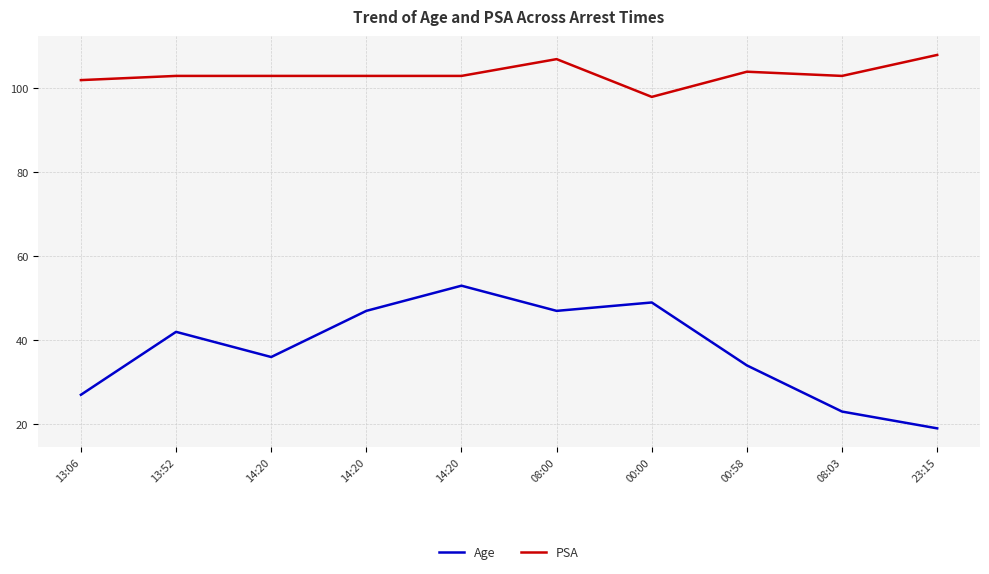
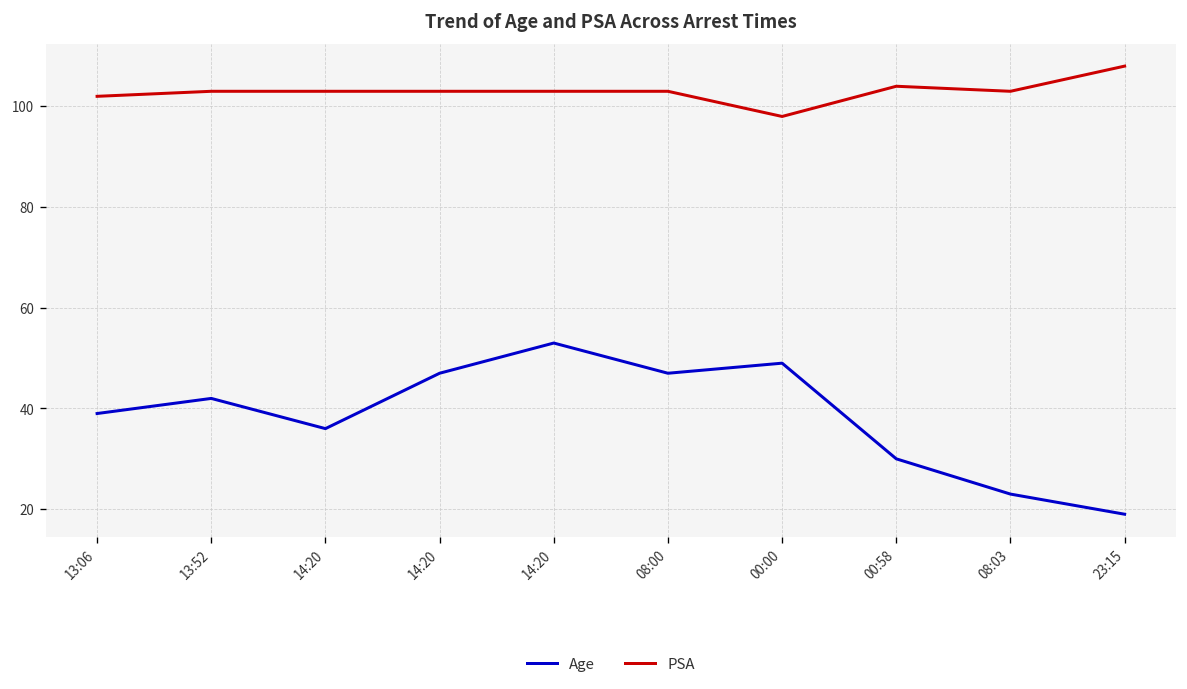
  {
    "Age": {
-     "13:06": 27,
+     "13:06": 39,
      "13:52": 42,
      "08:00": 47,
      "00:00": 49,
-     "00:58": 34,
+     "00:58": 30,
      "08:03": 23,
      "23:15": 19
    },
    "PSA": {
      "13:06": 102,
      "13:52": 103,
-     "08:00": 107,
+     "08:00": 103,
      "00:00": 98,
      "00:58": 104,
      "08:03": 103,
      "23:15": 108
    }
  }
